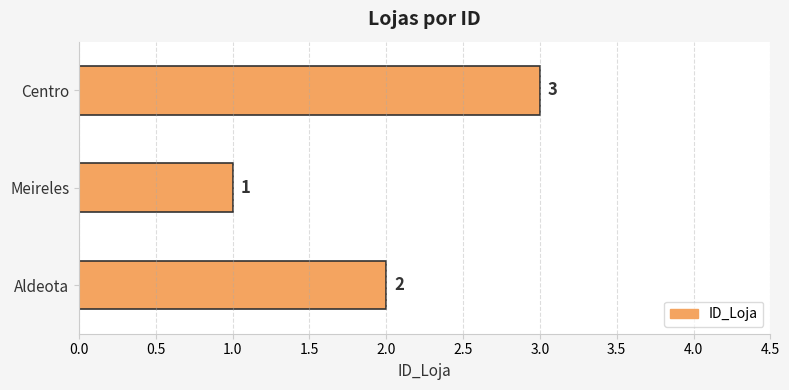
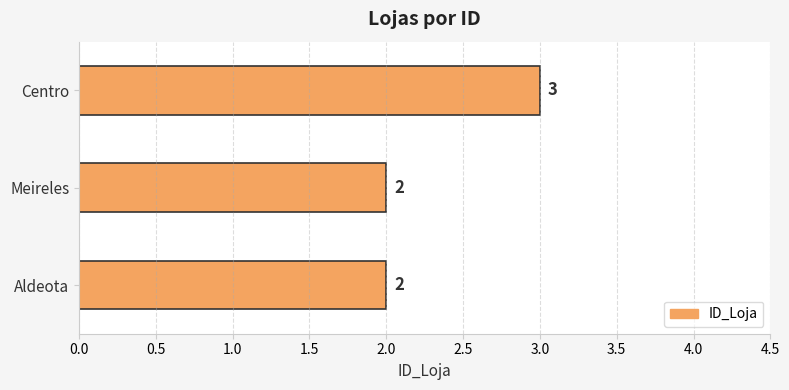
  {
    "Centro": 3,
-   "Meireles": 1,
+   "Meireles": 2,
    "Aldeota": 2
  }
